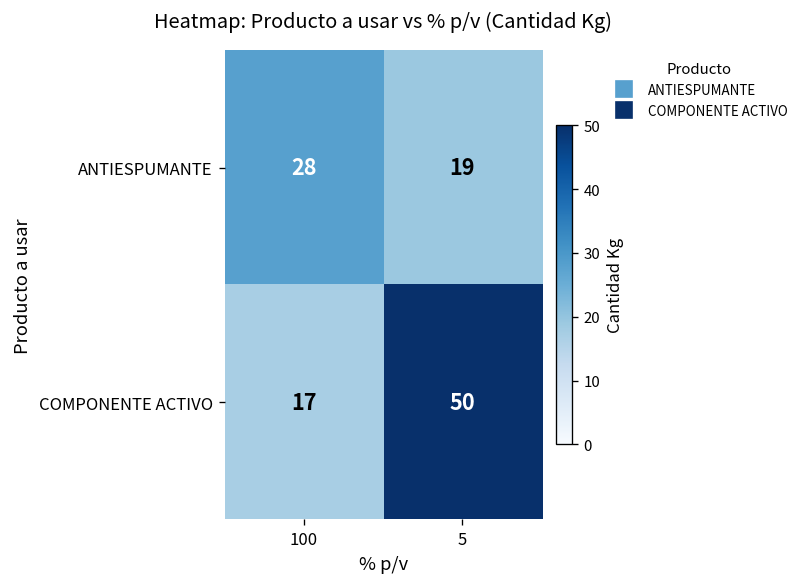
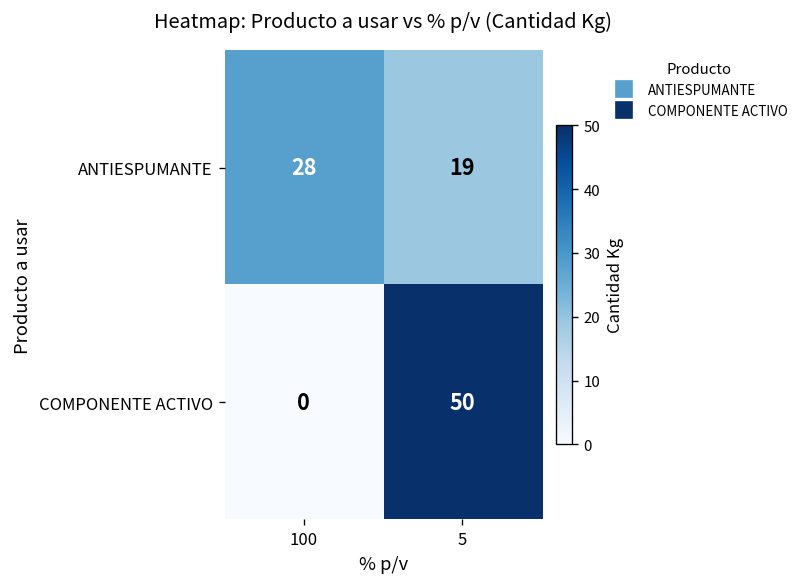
  {
    "ANTIESPUMANTE": {
      "100": 28,
      "5": 19
    },
    "COMPONENTE ACTIVO": {
-     "100": 17,
+     "100": 0,
      "5": 50
    }
  }
